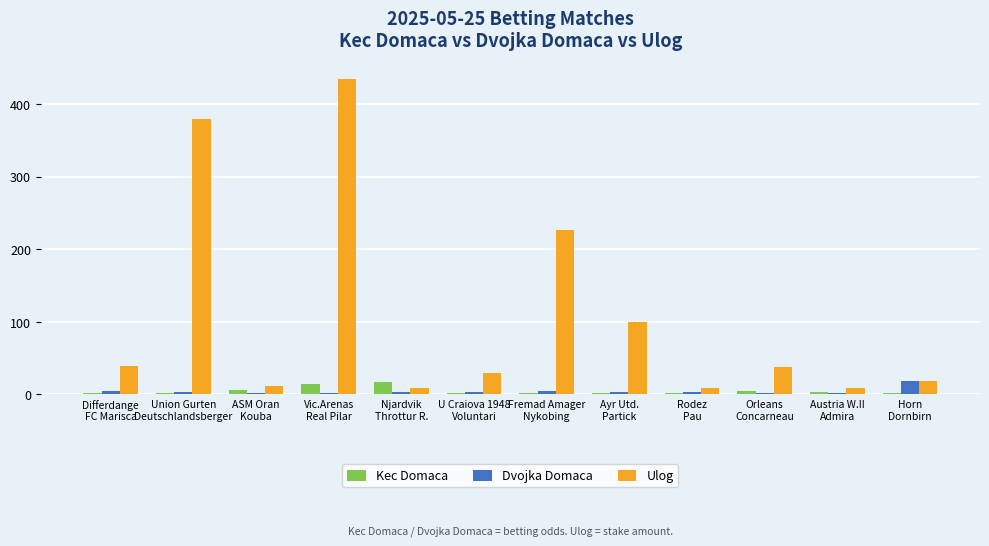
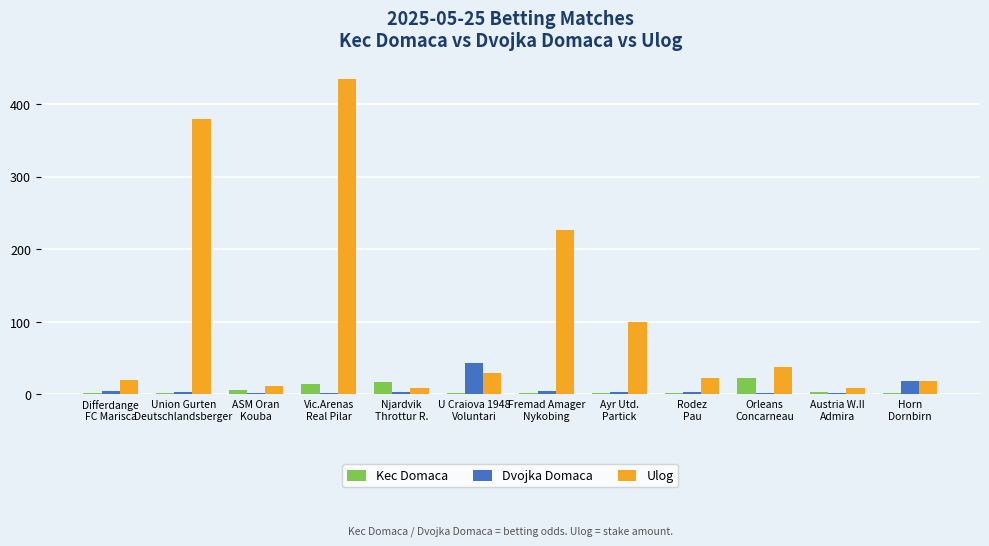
  {
    "Kec Domaca": {
      "ASM Oran Kouba": 10,
      "Vic.Arenas Real Pilar": 10,
      "Njardvik Throttur R.": 20,
-     "Orleans Concarneau": 0
+     "Orleans Concarneau": 20
    },
    "Dvojka Domaca": {
      "Differdange FC Marisca": 0,
      "Union Gurten Deutschlandsberger": 0,
-     "U Craiova 1948 Voluntari": 0,
+     "U Craiova 1948 Voluntari": 40,
      "Fremad Amager Nykobing": 0,
      "Horn Dornbirn": 20
    },
    "Ulog": {
-     "Differdange FC Marisca": 40,
+     "Differdange FC Marisca": 20,
      "Union Gurten Deutschlandsberger": 380,
      "ASM Oran Kouba": 10,
      "Vic.Arenas Real Pilar": 440,
      "Njardvik Throttur R.": 10,
      "U Craiova 1948 Voluntari": 30,
      "Fremad Amager Nykobing": 230,
      "Ayr Utd. Partick": 100,
-     "Rodez Pau": 10,
+     "Rodez Pau": 20,
      "Orleans Concarneau": 40,
      "Austria W.II Admira": 10,
      "Horn Dornbirn": 20
    }
  }
